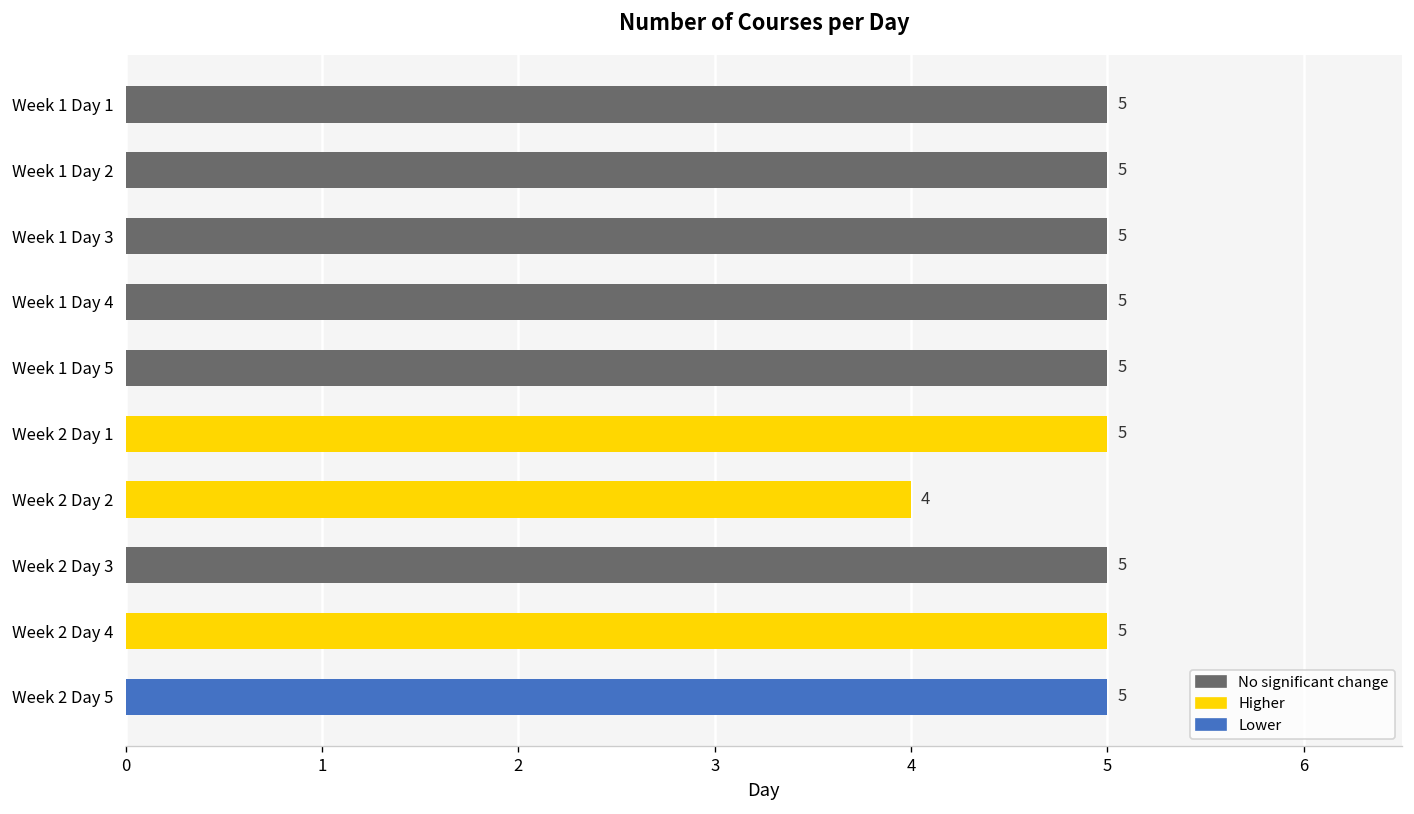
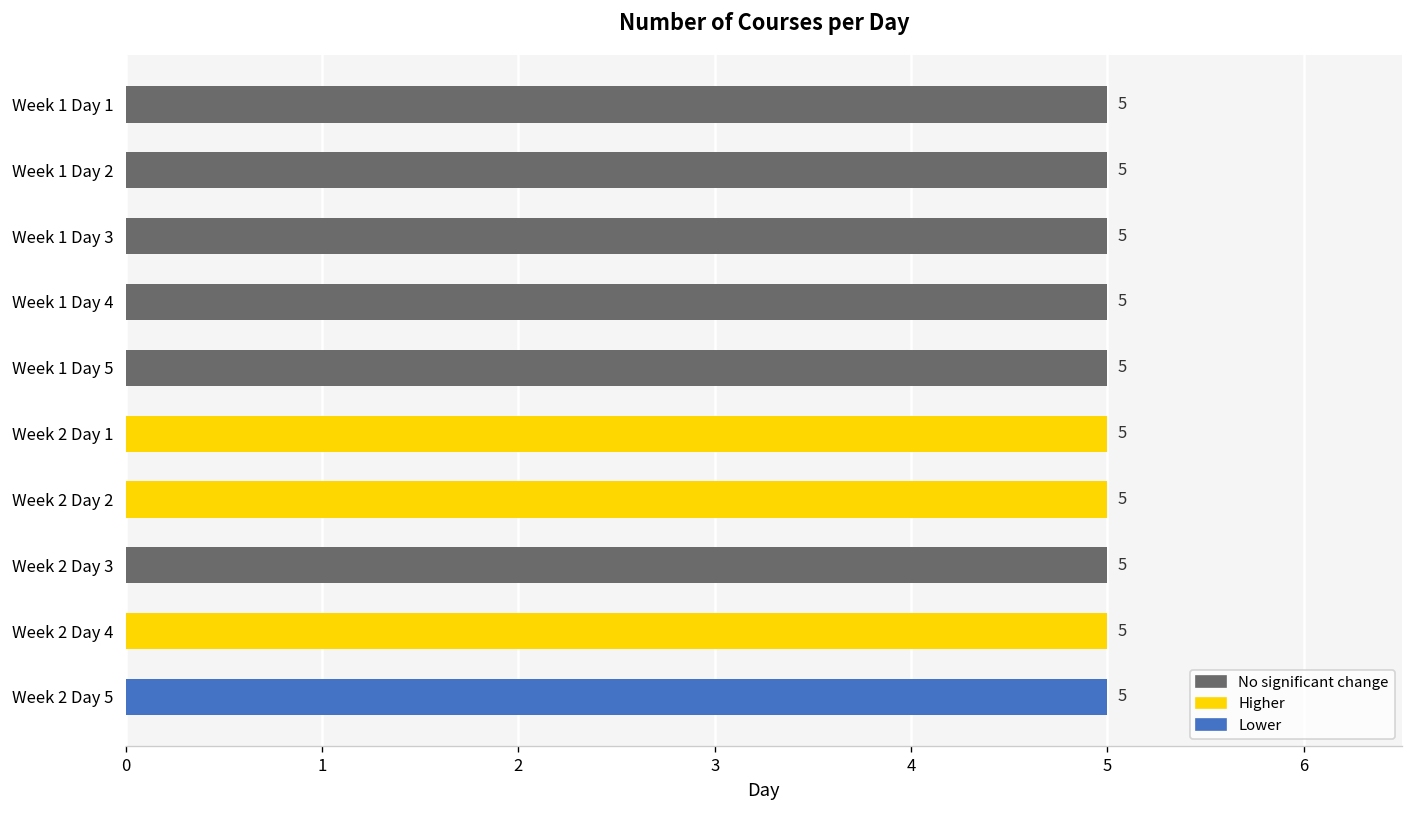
  {
    "Week 1 Day 1": 5,
    "Week 1 Day 2": 5,
    "Week 1 Day 3": 5,
    "Week 1 Day 4": 5,
    "Week 1 Day 5": 5,
    "Week 2 Day 1": 5,
-   "Week 2 Day 2": 4,
+   "Week 2 Day 2": 5,
    "Week 2 Day 3": 5,
    "Week 2 Day 4": 5,
    "Week 2 Day 5": 5
  }
